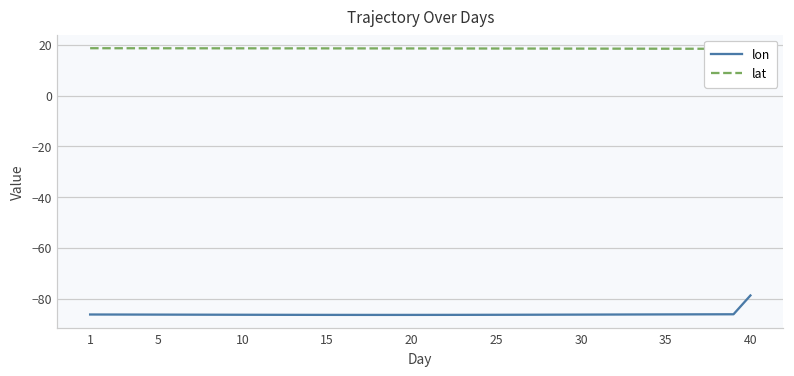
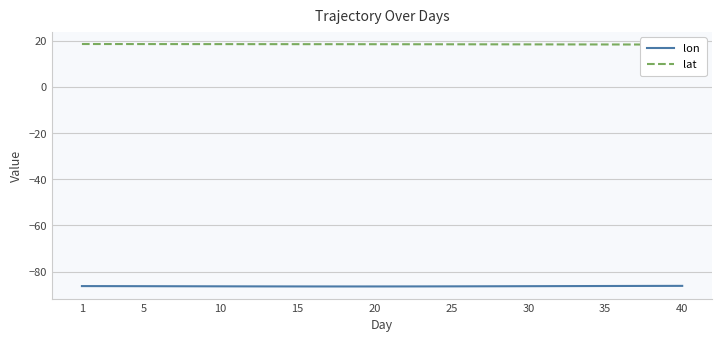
  {
    "lon": {
      "1": -86,
      "5": -86,
      "10": -86,
      "15": -86,
      "20": -86,
      "25": -86,
      "30": -86,
      "35": -86,
-     "40": -79
+     "40": -86
    },
    "lat": {
      "1": 19,
      "5": 19,
      "10": 19,
      "15": 19,
      "20": 19,
      "25": 19,
      "30": 19,
      "35": 19
    }
  }
